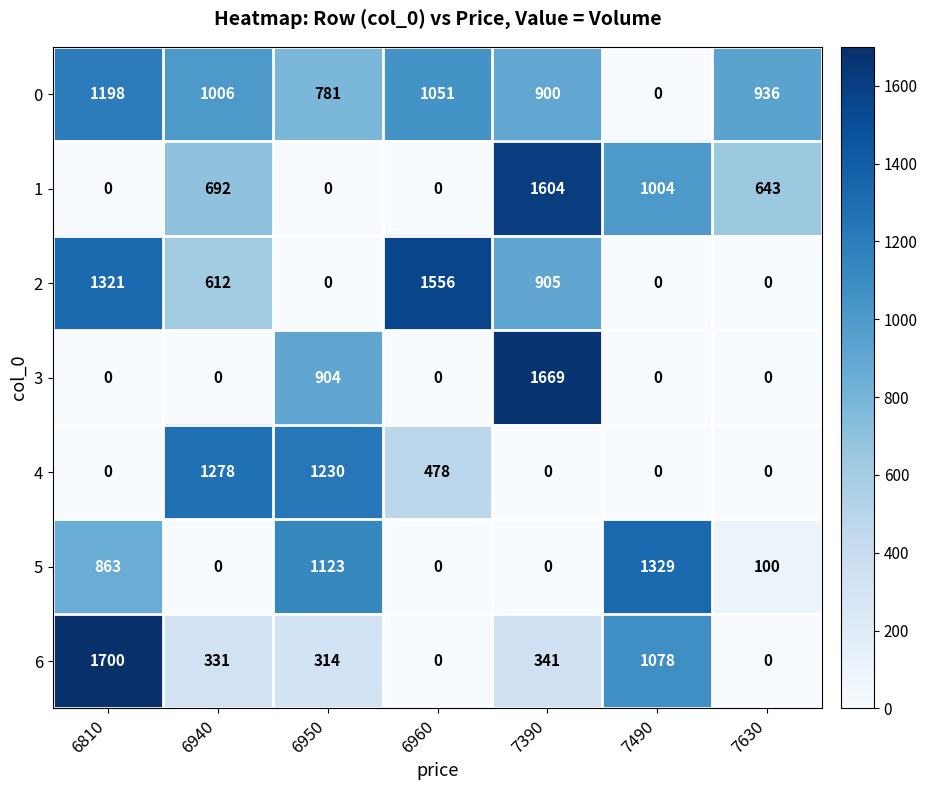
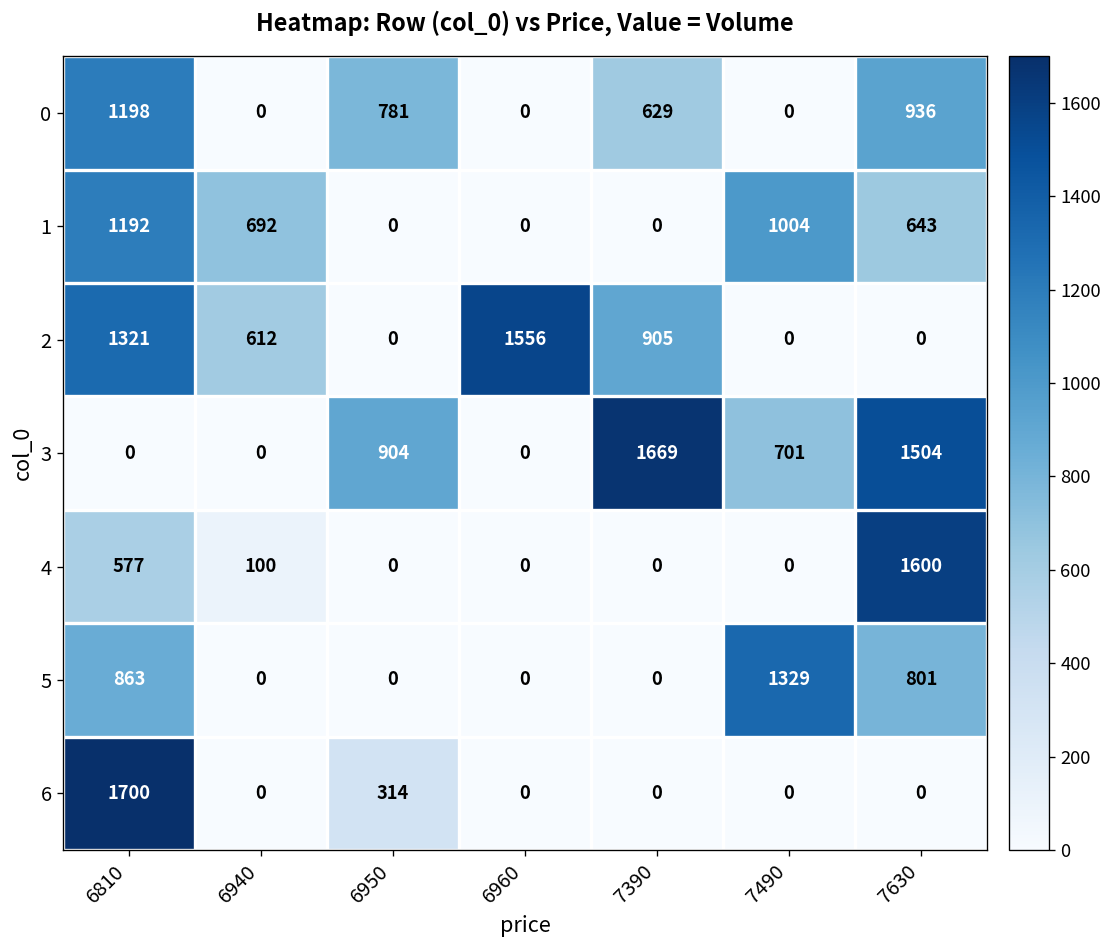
  {
    "0": {
      "6810": 1198,
-     "6940": 1006,
+     "6940": 0,
      "6950": 781,
-     "6960": 1051,
-     "7390": 900,
+     "6960": 0,
+     "7390": 629,
      "7490": 0,
      "7630": 936
    },
    "1": {
-     "6810": 0,
+     "6810": 1192,
      "6940": 692,
      "6950": 0,
      "6960": 0,
-     "7390": 1604,
+     "7390": 0,
      "7490": 1004,
      "7630": 643
    },
    "2": {
      "6810": 1321,
      "6940": 612,
      "6950": 0,
      "6960": 1556,
      "7390": 905,
      "7490": 0,
      "7630": 0
    },
    "3": {
      "6810": 0,
      "6940": 0,
      "6950": 904,
      "6960": 0,
      "7390": 1669,
-     "7490": 0,
-     "7630": 0
+     "7490": 701,
+     "7630": 1504
    },
    "4": {
-     "6810": 0,
-     "6940": 1278,
-     "6950": 1230,
-     "6960": 478,
+     "6810": 577,
+     "6940": 100,
+     "6950": 0,
+     "6960": 0,
      "7390": 0,
      "7490": 0,
-     "7630": 0
+     "7630": 1600
    },
    "5": {
      "6810": 863,
      "6940": 0,
-     "6950": 1123,
+     "6950": 0,
      "6960": 0,
      "7390": 0,
      "7490": 1329,
-     "7630": 100
+     "7630": 801
    },
    "6": {
      "6810": 1700,
-     "6940": 331,
+     "6940": 0,
      "6950": 314,
      "6960": 0,
-     "7390": 341,
-     "7490": 1078,
+     "7390": 0,
+     "7490": 0,
      "7630": 0
    }
  }
